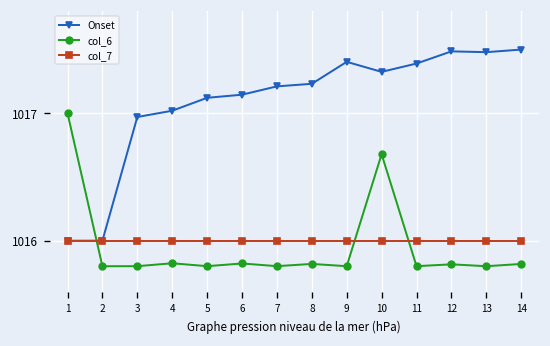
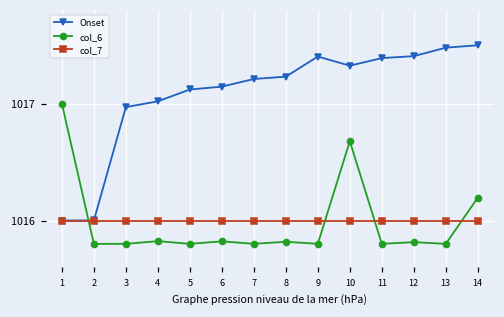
  {
    "Onset": {
      "3": 1016.97,
      "4": 1017.02,
      "5": 1017.12,
      "6": 1017.15,
      "7": 1017.21,
      "8": 1017.23,
      "9": 1017.40,
      "10": 1017.33,
      "11": 1017.39,
-     "12": 1017.49,
+     "12": 1017.41,
      "13": 1017.48,
      "14": 1017.50
    },
    "col_6": {
      "1": 1017.00,
      "2": 1015.80,
      "3": 1015.80,
      "4": 1015.82,
      "5": 1015.80,
      "6": 1015.82,
      "7": 1015.80,
      "8": 1015.82,
      "9": 1015.80,
      "10": 1016.68,
      "11": 1015.80,
      "12": 1015.82,
      "13": 1015.80,
-     "14": 1015.82
+     "14": 1016.20
    },
    "col_7": {
      "3": 1016.00,
      "4": 1016.00,
      "5": 1016.00,
      "6": 1016.00,
      "7": 1016.00,
      "8": 1016.00,
      "9": 1016.00,
      "10": 1016.00,
      "11": 1016.00,
      "12": 1016.00,
      "13": 1016.00,
      "14": 1016.00
    }
  }
